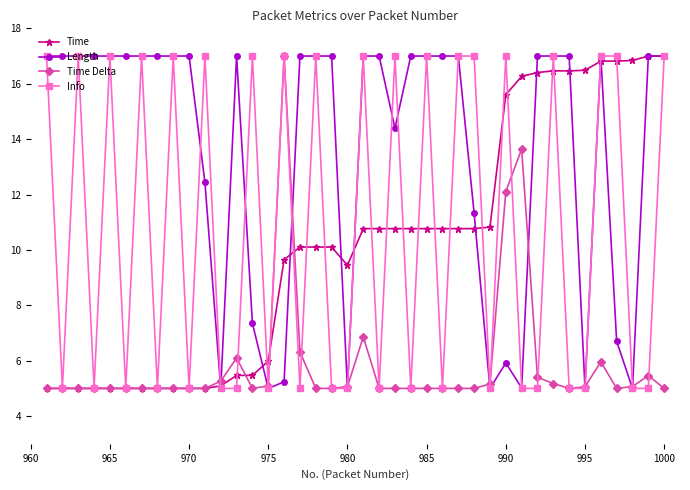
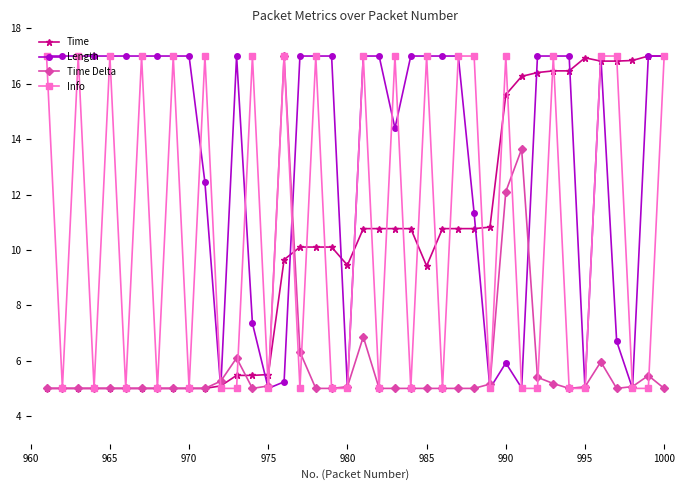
  {
    "Time": {
-     "975": 6.0,
+     "975": 5.5,
      "980": 9.4,
-     "985": 10.8,
+     "985": 9.4,
      "990": 15.6,
-     "995": 16.5
+     "995": 16.9
    },
    "Length": {
      "970": 17.0,
      "990": 5.9
    }
  }
